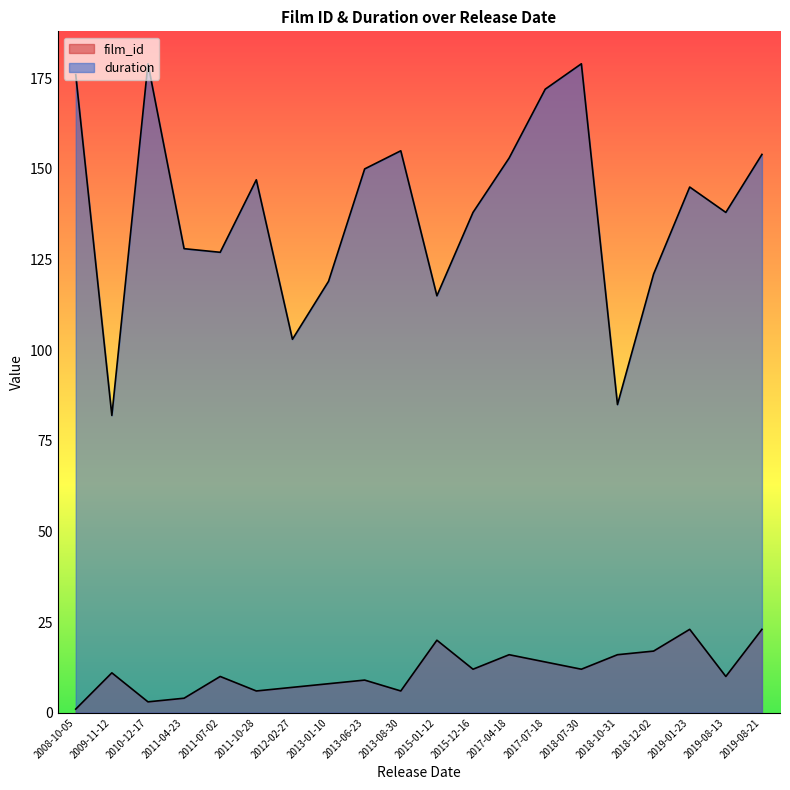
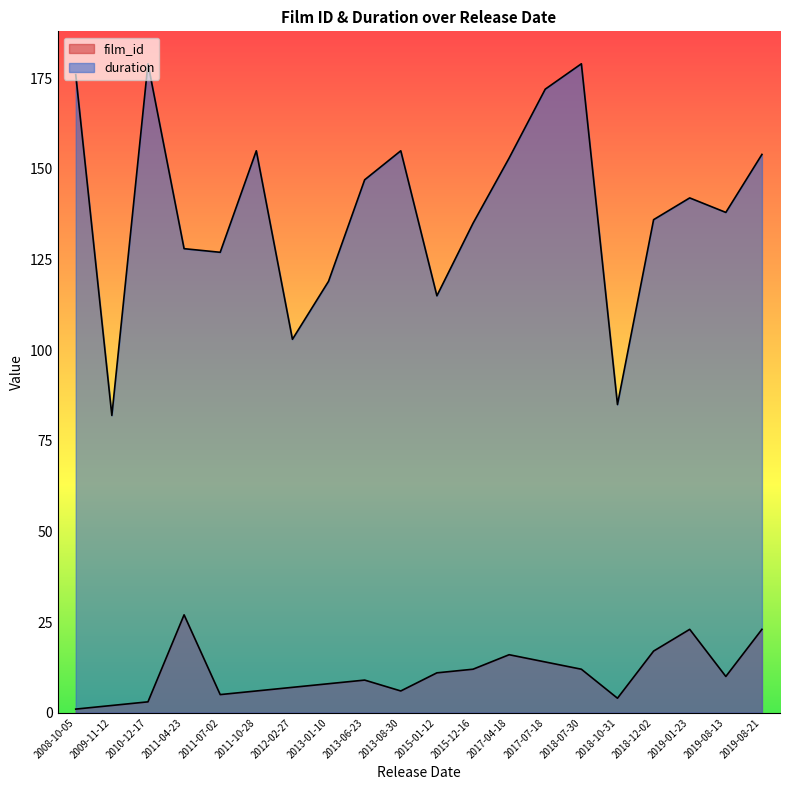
  {
    "film_id": {
      "2008-10-05": 1,
-     "2009-11-12": 11,
+     "2009-11-12": 2,
      "2010-12-17": 3,
-     "2011-04-23": 4,
-     "2011-07-02": 10,
+     "2011-04-23": 27,
+     "2011-07-02": 5,
      "2011-10-28": 6,
      "2012-02-27": 7,
      "2013-01-10": 8,
      "2013-06-23": 9,
      "2013-08-30": 6,
-     "2015-01-12": 20,
+     "2015-01-12": 11,
      "2015-12-16": 12,
      "2017-04-18": 16,
      "2017-07-18": 14,
      "2018-07-30": 12,
-     "2018-10-31": 16,
+     "2018-10-31": 4,
      "2018-12-02": 17,
      "2019-01-23": 23,
      "2019-08-13": 10,
      "2019-08-21": 23
    },
    "duration": {
      "2009-11-12": 82,
      "2011-04-23": 128,
      "2011-07-02": 127,
-     "2011-10-28": 147,
+     "2011-10-28": 155,
      "2012-02-27": 103,
      "2013-01-10": 119,
-     "2013-06-23": 150,
+     "2013-06-23": 147,
      "2013-08-30": 155,
      "2015-01-12": 115,
-     "2015-12-16": 138,
+     "2015-12-16": 135,
      "2017-04-18": 153,
      "2017-07-18": 172,
      "2018-07-30": 179,
      "2018-10-31": 85,
-     "2018-12-02": 121,
-     "2019-01-23": 145,
+     "2018-12-02": 136,
+     "2019-01-23": 142,
      "2019-08-13": 138,
      "2019-08-21": 154
    }
  }
